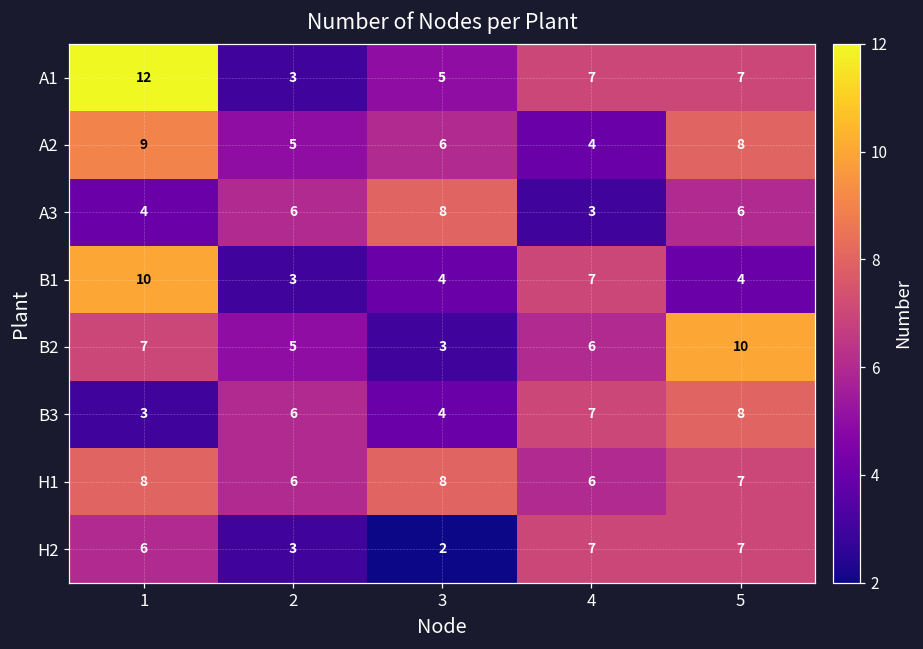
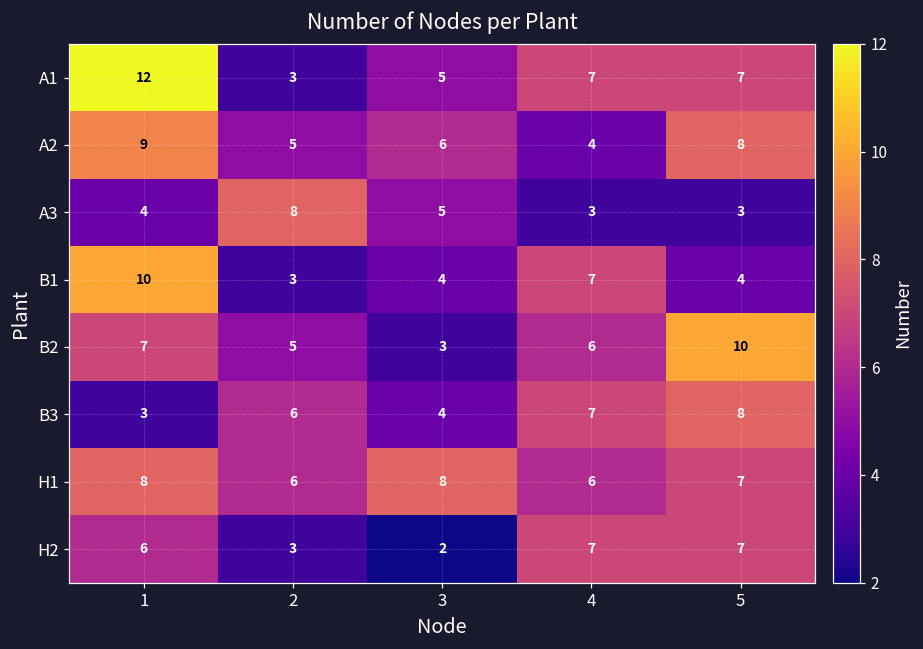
  {
    "A1": {
      "1": 12,
      "2": 3,
      "3": 5,
      "4": 7,
      "5": 7
    },
    "A2": {
      "1": 9,
      "2": 5,
      "3": 6,
      "4": 4,
      "5": 8
    },
    "A3": {
      "1": 4,
-     "2": 6,
-     "3": 8,
+     "2": 8,
+     "3": 5,
      "4": 3,
-     "5": 6
+     "5": 3
    },
    "B1": {
      "1": 10,
      "2": 3,
      "3": 4,
      "4": 7,
      "5": 4
    },
    "B2": {
      "1": 7,
      "2": 5,
      "3": 3,
      "4": 6,
      "5": 10
    },
    "B3": {
      "1": 3,
      "2": 6,
      "3": 4,
      "4": 7,
      "5": 8
    },
    "H1": {
      "1": 8,
      "2": 6,
      "3": 8,
      "4": 6,
      "5": 7
    },
    "H2": {
      "1": 6,
      "2": 3,
      "3": 2,
      "4": 7,
      "5": 7
    }
  }
